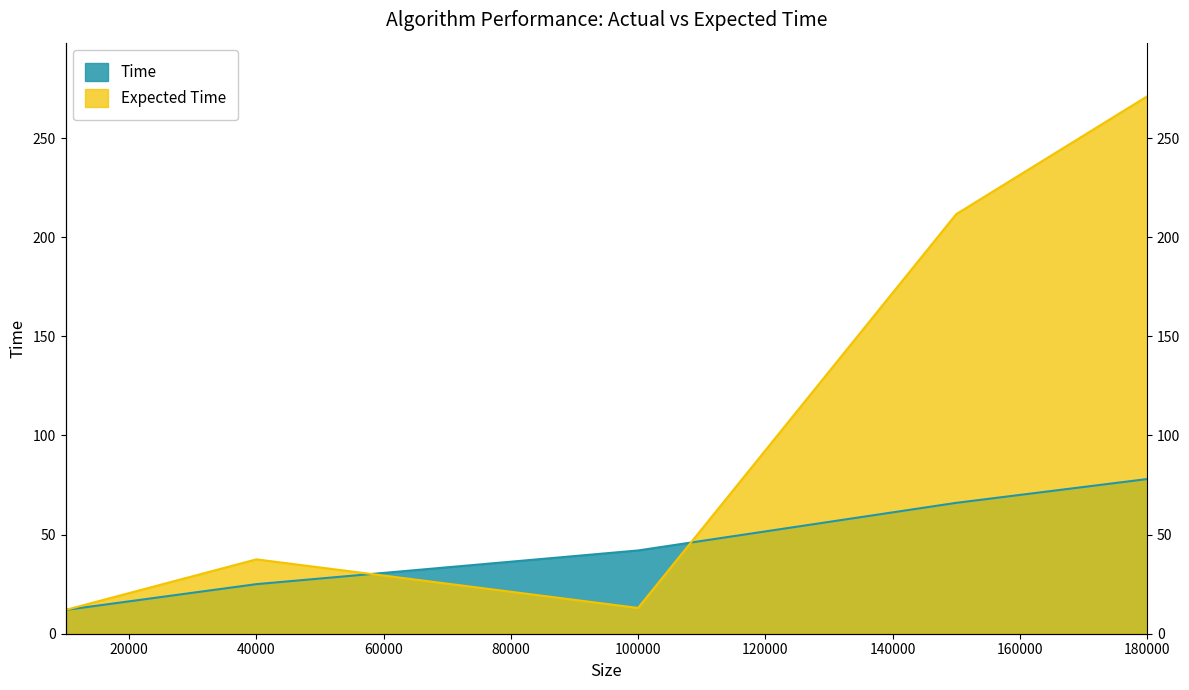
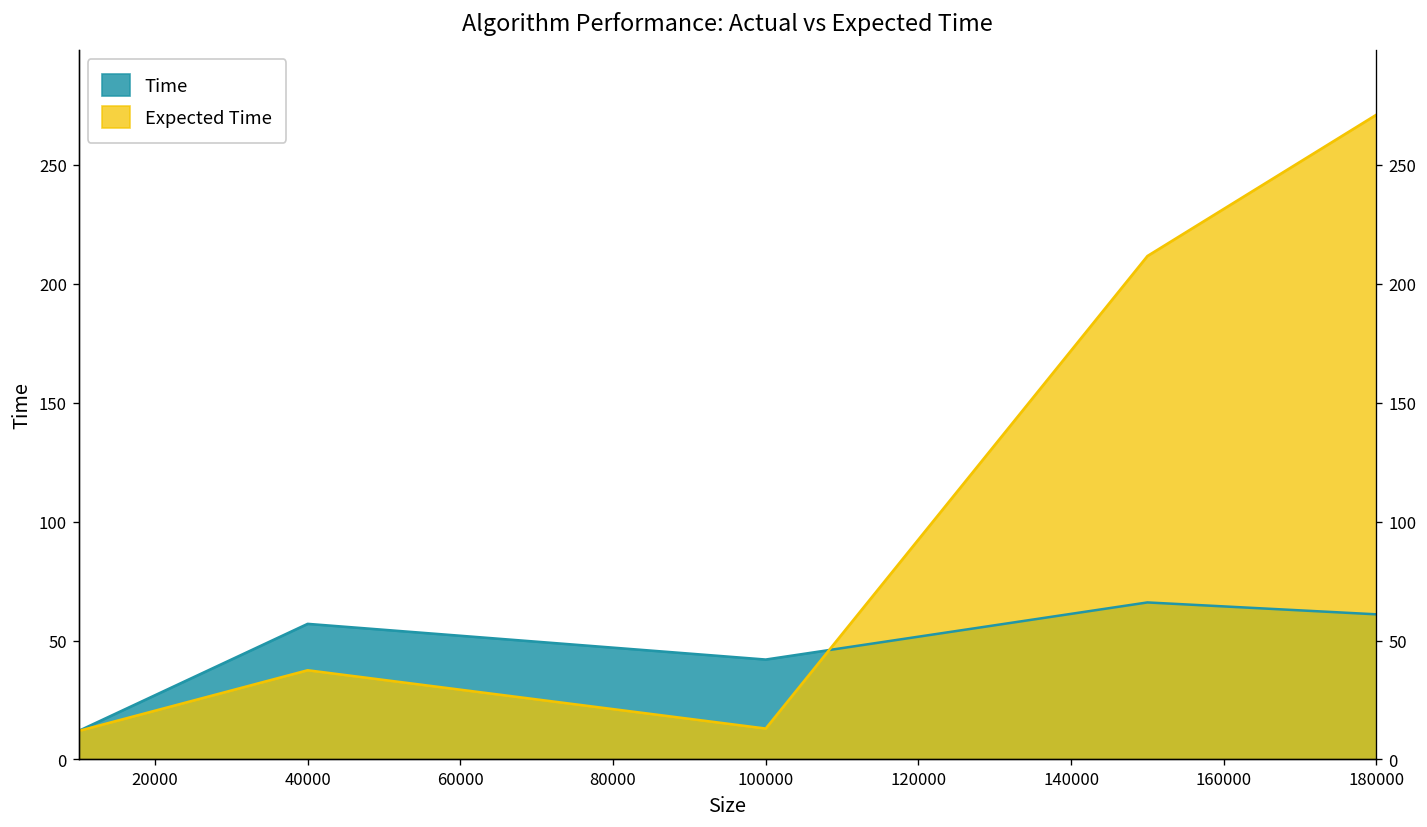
  {
    "Time": {
-     "40000": 25,
+     "40000": 57,
      "100000": 42,
-     "180000": 78
+     "180000": 61
    },
    "Expected Time": {
      "40000": 38,
      "100000": 13,
      "180000": 271
    }
  }
